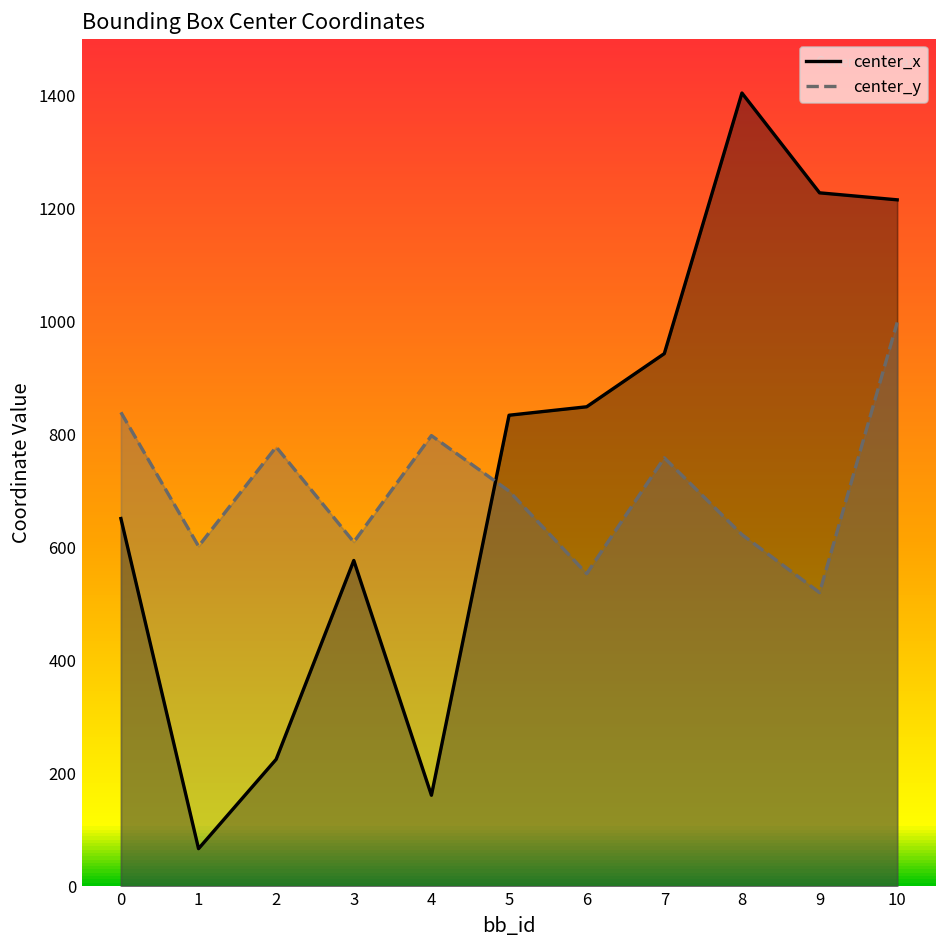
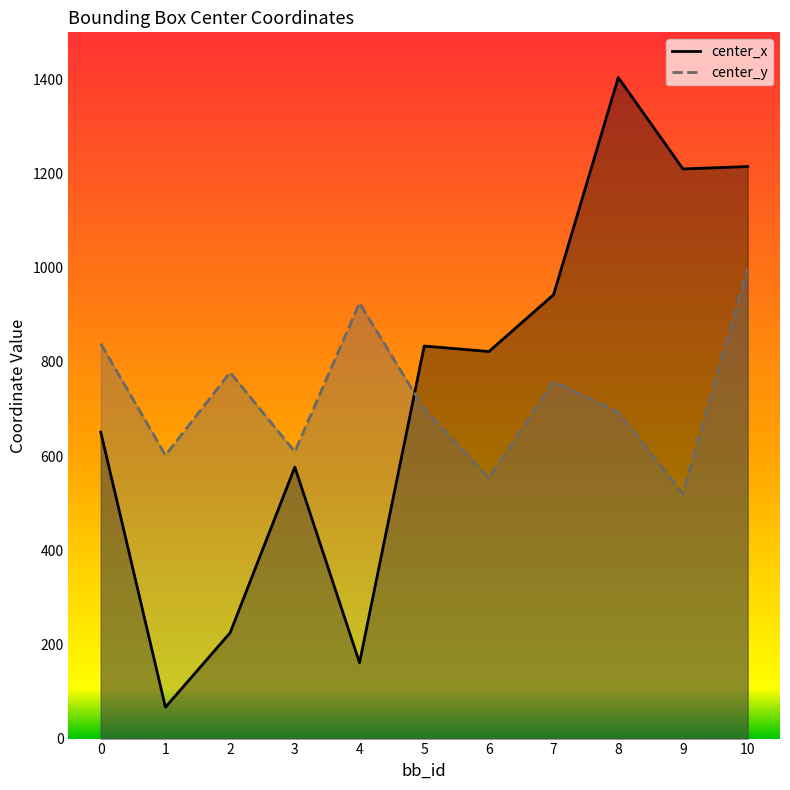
  {
    "center_x": {
      "0": 650,
      "1": 70,
      "2": 220,
      "3": 580,
      "4": 160,
      "5": 830,
-     "6": 850,
+     "6": 820,
      "7": 940,
      "8": 1400,
-     "9": 1230,
+     "9": 1210,
      "10": 1220
    },
    "center_y": {
      "0": 840,
      "1": 600,
      "2": 780,
      "3": 610,
-     "4": 800,
+     "4": 930,
      "5": 700,
      "6": 550,
      "7": 760,
-     "8": 620,
+     "8": 690,
      "9": 520,
      "10": 1000
    }
  }
